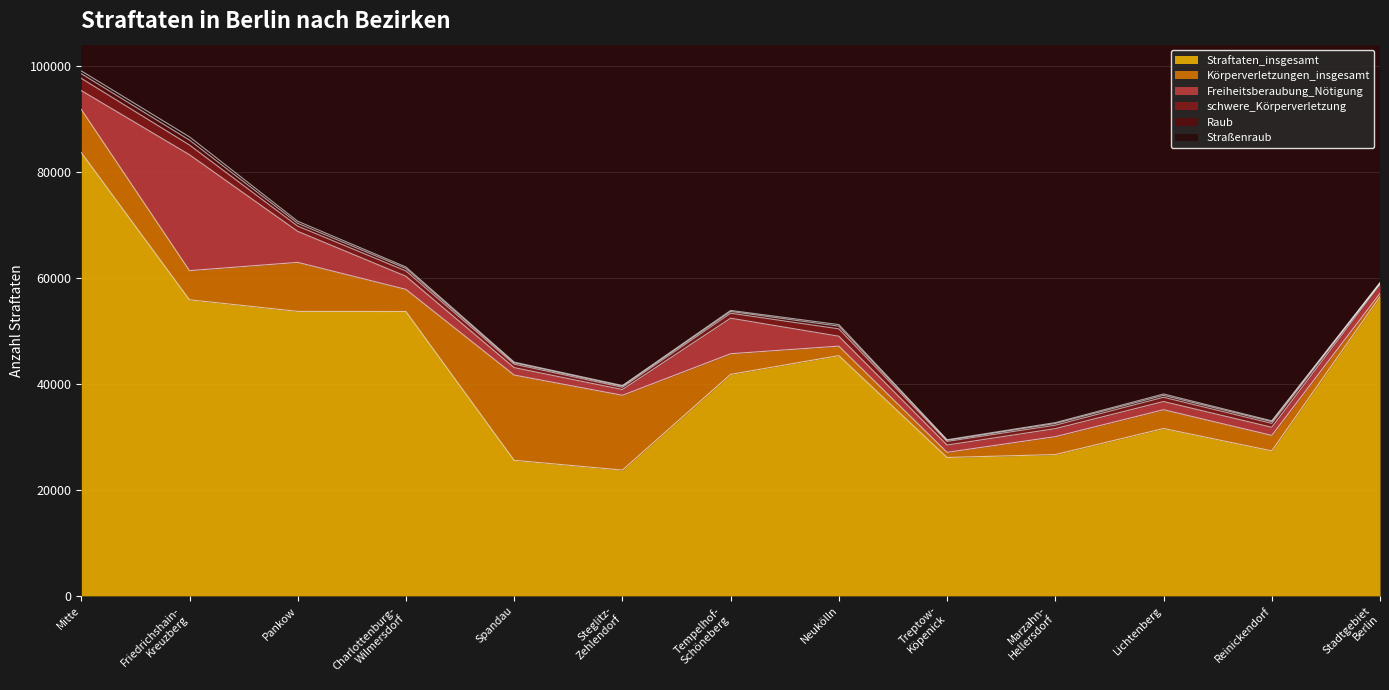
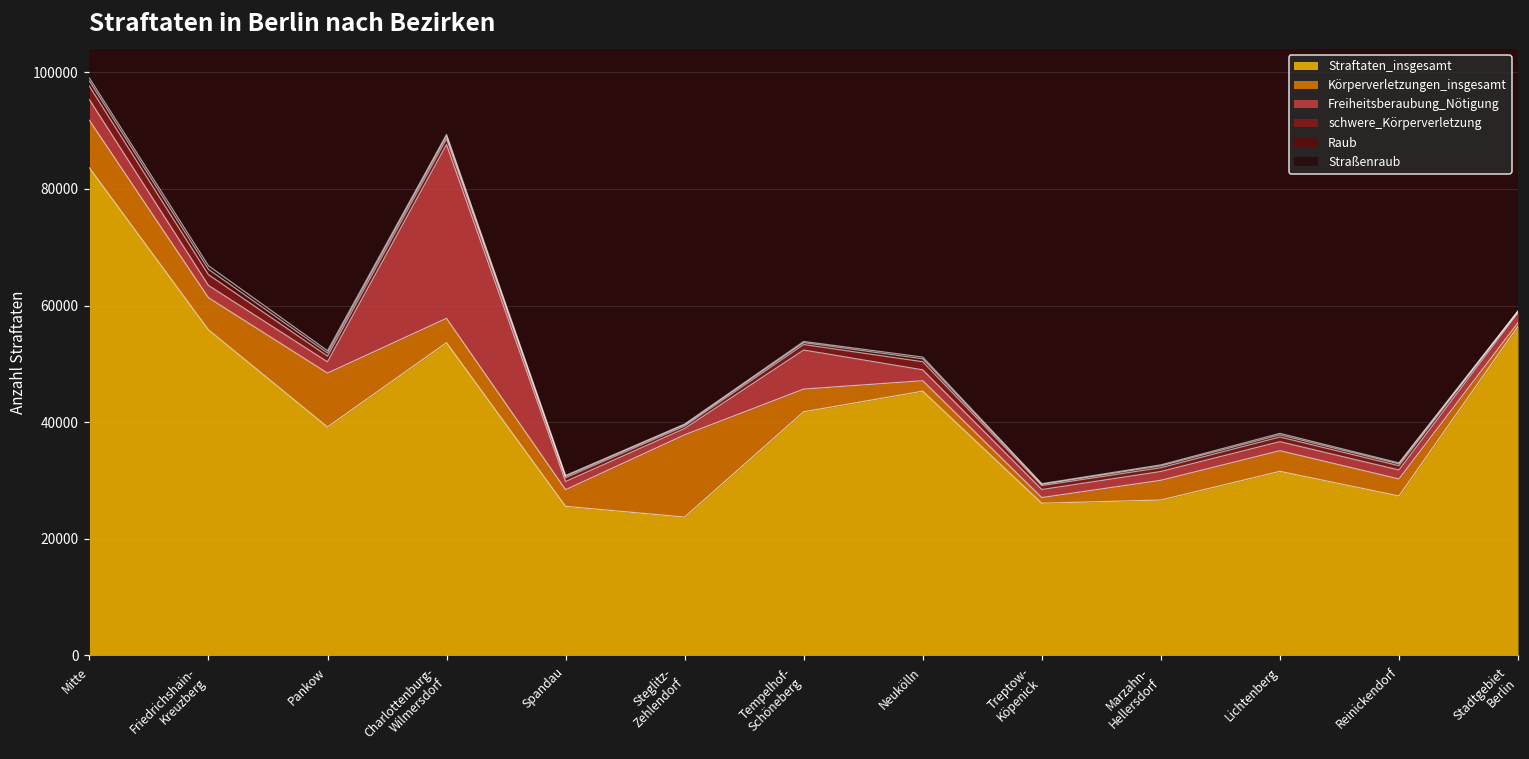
  {
    "Straftaten_insgesamt": {
      "Mitte": 84000,
      "Friedrichshain- Kreuzberg": 56000,
-     "Pankow": 54000,
+     "Pankow": 39000,
      "Charlottenburg- Wilmersdorf": 54000,
      "Spandau": 26000,
      "Steglitz- Zehlendorf": 24000,
      "Tempelhof- Schöneberg": 42000,
      "Neukölln": 45000,
      "Treptow- Köpenick": 26000,
      "Marzahn- Hellersdorf": 27000,
      "Lichtenberg": 32000,
      "Reinickendorf": 27000,
      "Stadtgebiet Berlin": 56000
    },
    "Körperverletzungen_insgesamt": {
      "Mitte": 8000,
      "Friedrichshain- Kreuzberg": 6000,
      "Pankow": 9000,
      "Charlottenburg- Wilmersdorf": 4000,
-     "Spandau": 16000,
+     "Spandau": 3000,
      "Steglitz- Zehlendorf": 14000,
      "Tempelhof- Schöneberg": 4000,
      "Neukölln": 2000,
      "Treptow- Köpenick": 1000,
      "Marzahn- Hellersdorf": 3000,
      "Lichtenberg": 4000,
      "Reinickendorf": 3000,
      "Stadtgebiet Berlin": 1000
    },
    "Freiheitsberaubung_Nötigung": {
      "Mitte": 4000,
-     "Friedrichshain- Kreuzberg": 22000,
-     "Pankow": 6000,
-     "Charlottenburg- Wilmersdorf": 2000,
+     "Friedrichshain- Kreuzberg": 2000,
+     "Pankow": 2000,
+     "Charlottenburg- Wilmersdorf": 30000,
      "Spandau": 1000,
      "Tempelhof- Schöneberg": 7000,
      "Neukölln": 2000,
      "Treptow- Köpenick": 1000,
      "Marzahn- Hellersdorf": 2000,
      "Lichtenberg": 2000,
      "Reinickendorf": 2000
    }
  }
